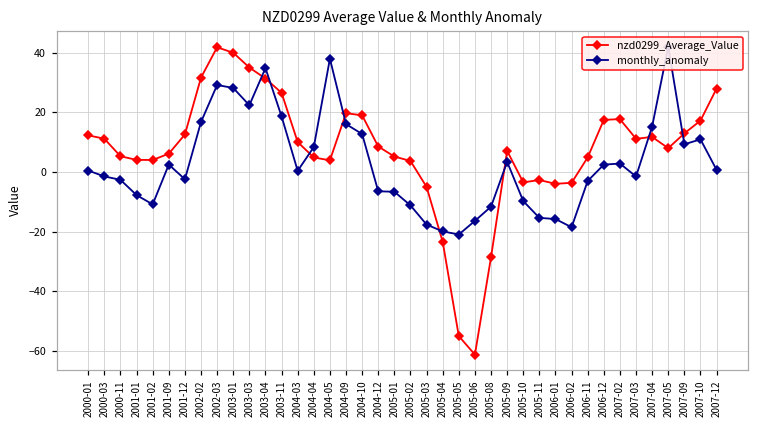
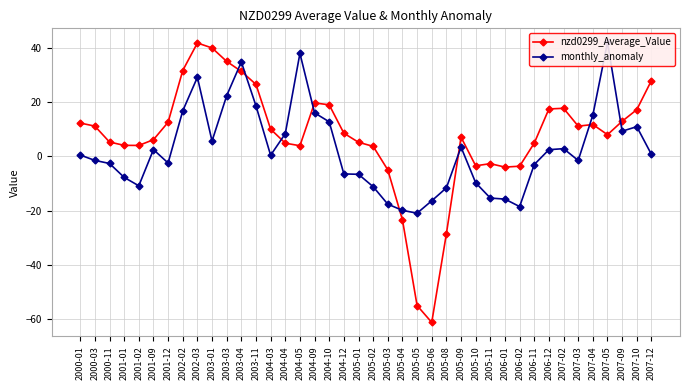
  {
    "nzd0299_Average_Value": {
      "2000-01": 12,
      "2000-03": 11,
      "2000-11": 5,
      "2001-01": 4,
      "2001-02": 4,
      "2001-09": 6,
      "2001-12": 13,
      "2002-02": 32,
      "2002-03": 42,
      "2003-01": 40,
      "2003-03": 35,
      "2003-04": 31,
      "2003-11": 27,
      "2004-03": 10,
      "2004-04": 5,
      "2004-05": 4,
      "2004-09": 20,
      "2004-10": 19,
      "2004-12": 9,
      "2005-01": 5,
      "2005-02": 4,
      "2005-03": -5,
      "2005-04": -23,
      "2005-05": -55,
      "2005-06": -61,
      "2005-08": -29,
      "2005-09": 7,
      "2005-10": -3,
      "2005-11": -3,
      "2006-01": -4,
      "2006-02": -4,
      "2006-11": 5,
      "2006-12": 18,
      "2007-02": 18,
      "2007-03": 11,
      "2007-04": 12,
      "2007-05": 8,
      "2007-09": 13,
      "2007-10": 17,
      "2007-12": 28
    },
    "monthly_anomaly": {
      "2000-01": 1,
      "2000-03": -1,
      "2000-11": -3,
      "2001-01": -8,
      "2001-02": -11,
      "2001-09": 3,
      "2001-12": -2,
      "2002-02": 17,
      "2002-03": 29,
-     "2003-01": 28,
+     "2003-01": 6,
      "2003-03": 22,
      "2003-04": 35,
      "2003-11": 19,
      "2004-03": 0,
      "2004-04": 8,
      "2004-05": 38,
      "2004-09": 16,
      "2004-10": 13,
      "2004-12": -6,
      "2005-01": -7,
      "2005-02": -11,
      "2005-03": -18,
      "2005-04": -20,
      "2005-05": -21,
      "2005-06": -16,
      "2005-08": -12,
      "2005-09": 3,
      "2005-10": -10,
      "2005-11": -15,
      "2006-01": -16,
      "2006-02": -18,
      "2006-11": -3,
      "2006-12": 3,
      "2007-02": 3,
      "2007-03": -1,
      "2007-04": 15,
      "2007-09": 9,
      "2007-10": 11,
      "2007-12": 1
    }
  }
